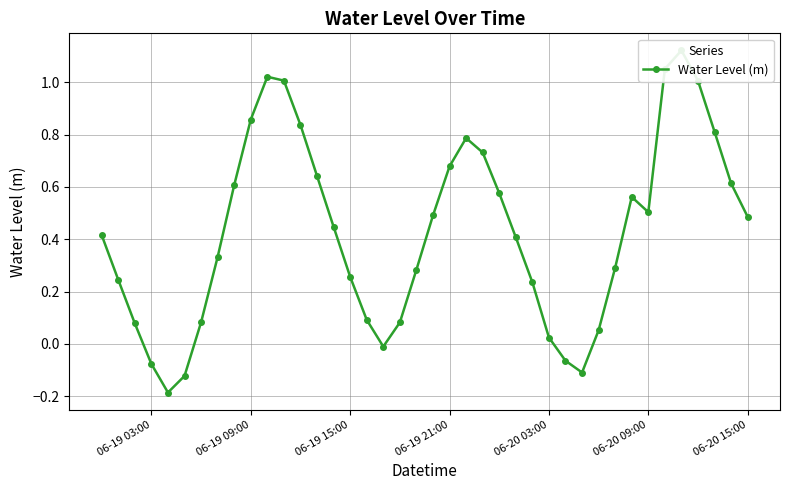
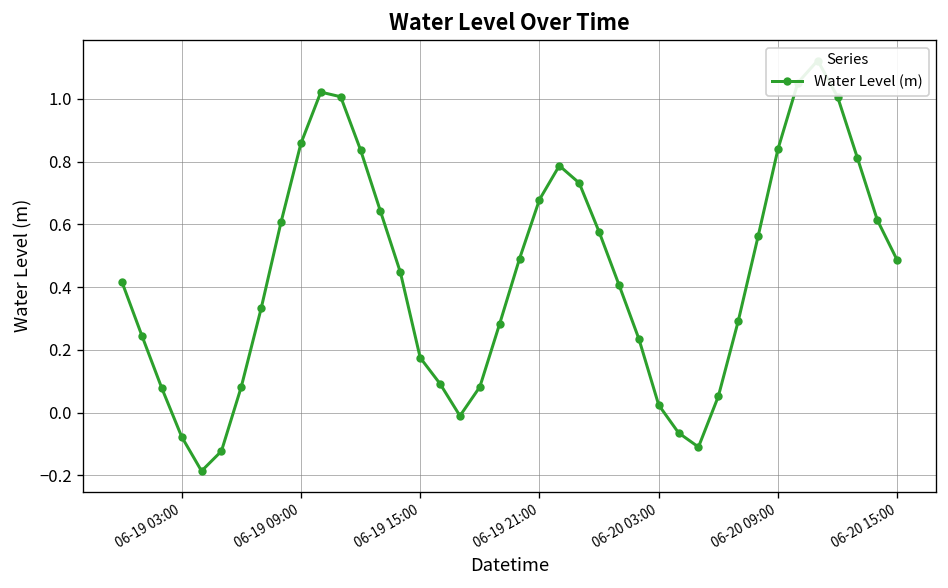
  {
    "06-19 03:00": -0.08,
    "06-19 09:00": 0.86,
-   "06-19 15:00": 0.26,
+   "06-19 15:00": 0.18,
    "06-19 21:00": 0.68,
    "06-20 03:00": 0.02,
-   "06-20 09:00": 0.50,
+   "06-20 09:00": 0.84,
    "06-20 15:00": 0.49
  }
